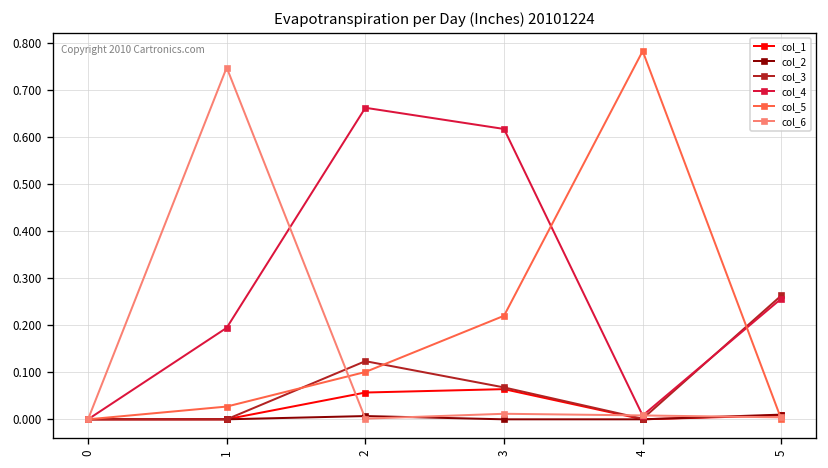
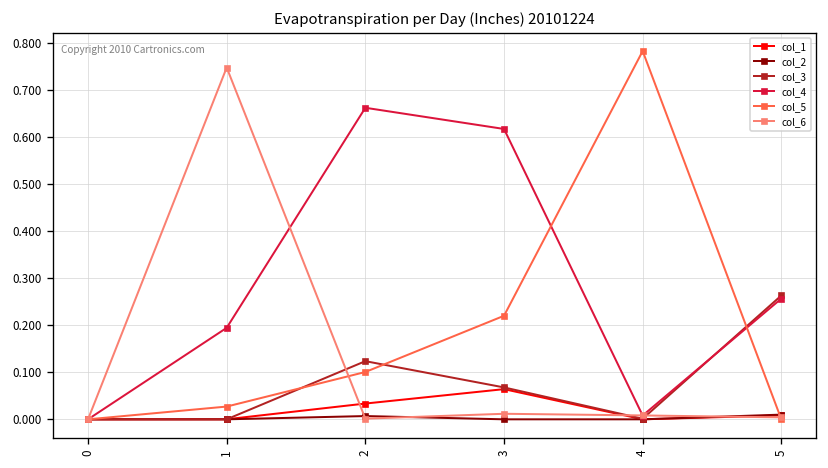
  {
    "col_1": {
-     "2": 0.06
+     "2": 0.03
    },
    "col_2": {
      "3": 0.00
    }
  }
